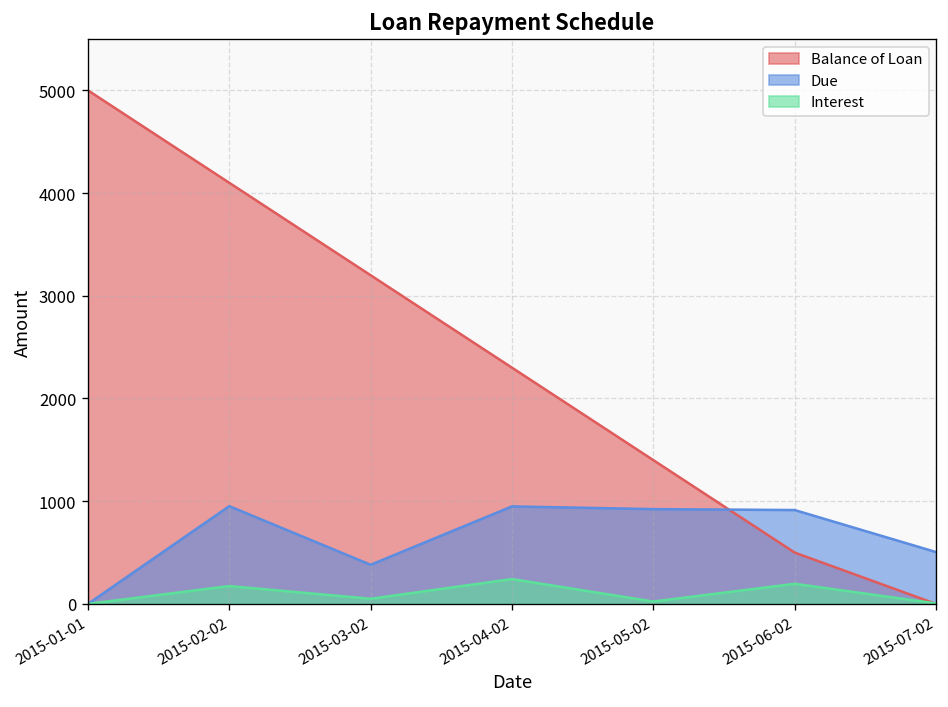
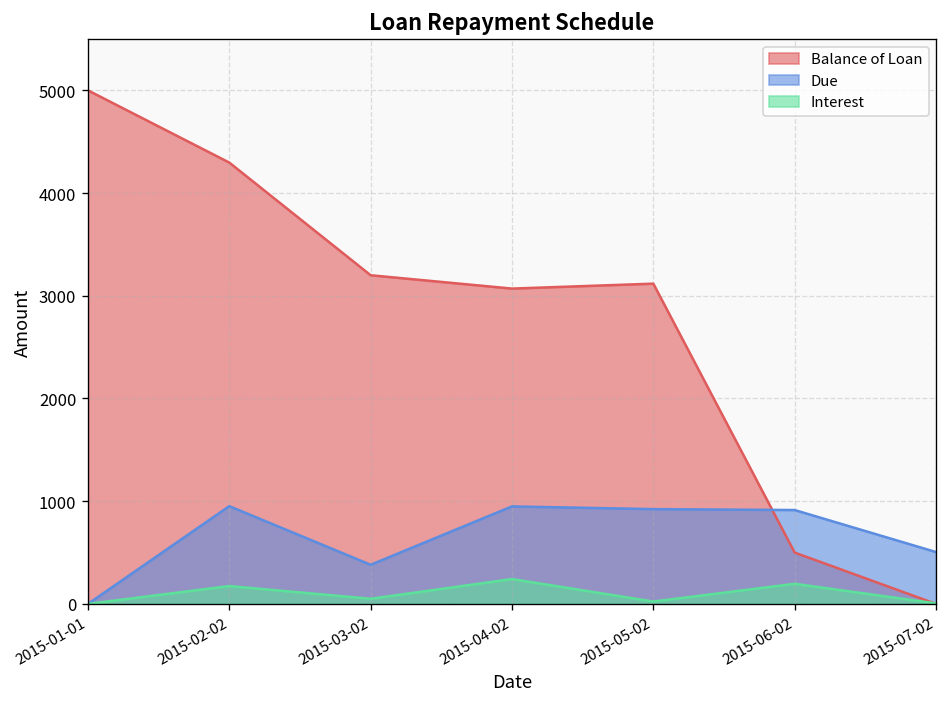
  {
    "Balance of Loan": {
      "2015-01-01": 5000,
-     "2015-02-02": 4100,
+     "2015-02-02": 4300,
      "2015-03-02": 3200,
-     "2015-04-02": 2300,
-     "2015-05-02": 1400,
+     "2015-04-02": 3100,
+     "2015-05-02": 3100,
      "2015-06-02": 500
    },
    "Due": {
      "2015-02-02": 1000,
      "2015-03-02": 400,
      "2015-04-02": 900,
      "2015-05-02": 900,
      "2015-06-02": 900,
      "2015-07-02": 500
    },
    "Interest": {
      "2015-02-02": 200,
      "2015-03-02": 100,
      "2015-04-02": 200,
      "2015-05-02": 0,
      "2015-06-02": 200
    }
  }
